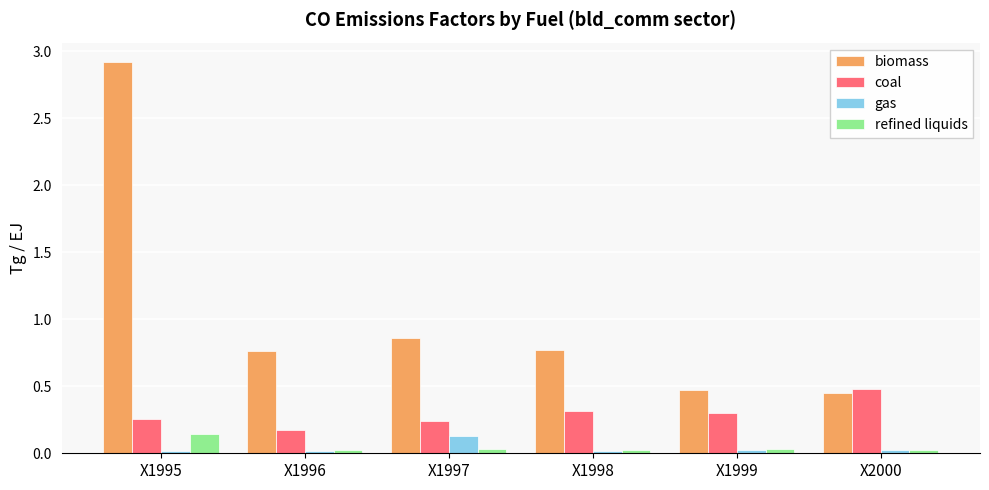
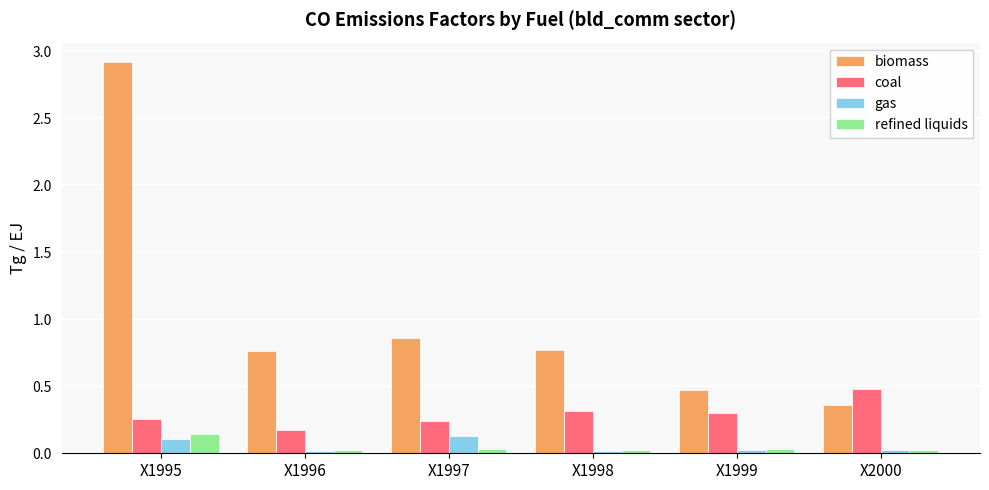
  {
    "biomass": {
      "X1995": 2.92,
      "X1996": 0.76,
      "X1997": 0.86,
      "X1998": 0.77,
      "X1999": 0.47,
-     "X2000": 0.45
+     "X2000": 0.36
    },
    "coal": {
      "X1995": 0.26,
      "X1996": 0.18,
      "X1997": 0.24,
      "X1998": 0.32,
      "X1999": 0.30,
      "X2000": 0.48
    },
    "gas": {
-     "X1995": 0.02,
+     "X1995": 0.11,
      "X1996": 0.02,
      "X1997": 0.13,
      "X1998": 0.02,
      "X1999": 0.03,
      "X2000": 0.03
    },
    "refined liquids": {
      "X1995": 0.15,
      "X1996": 0.02,
      "X1997": 0.03,
      "X1998": 0.02,
      "X1999": 0.03,
      "X2000": 0.02
    }
  }
